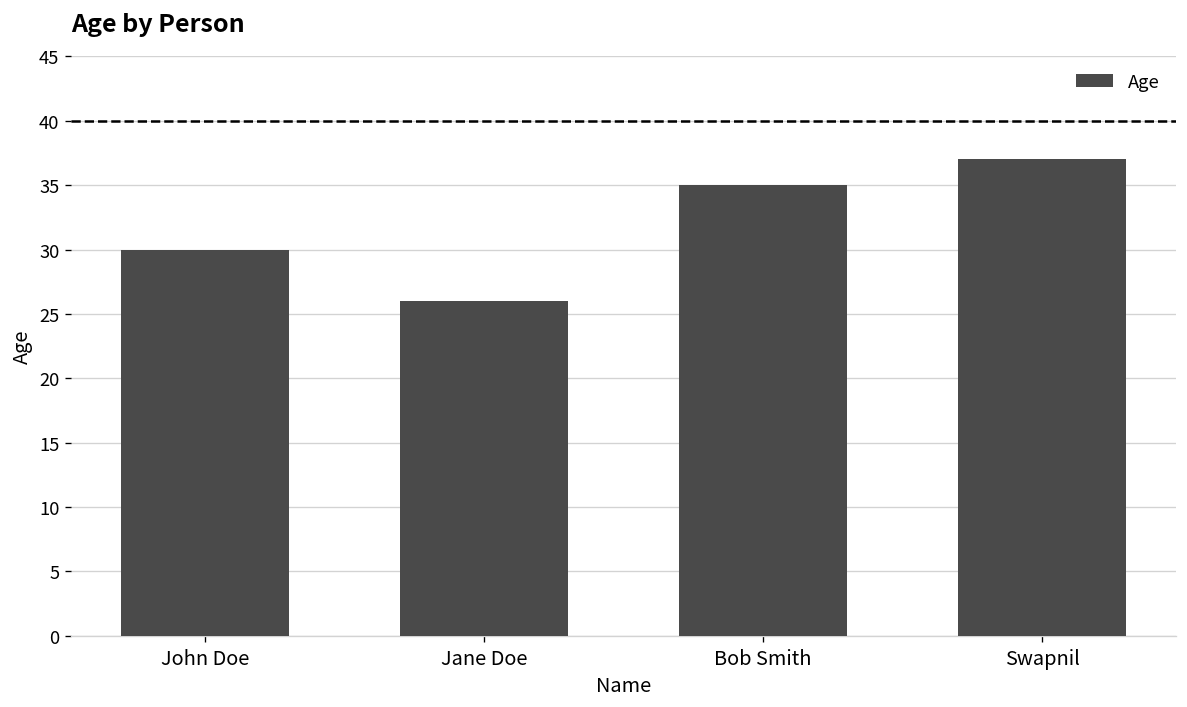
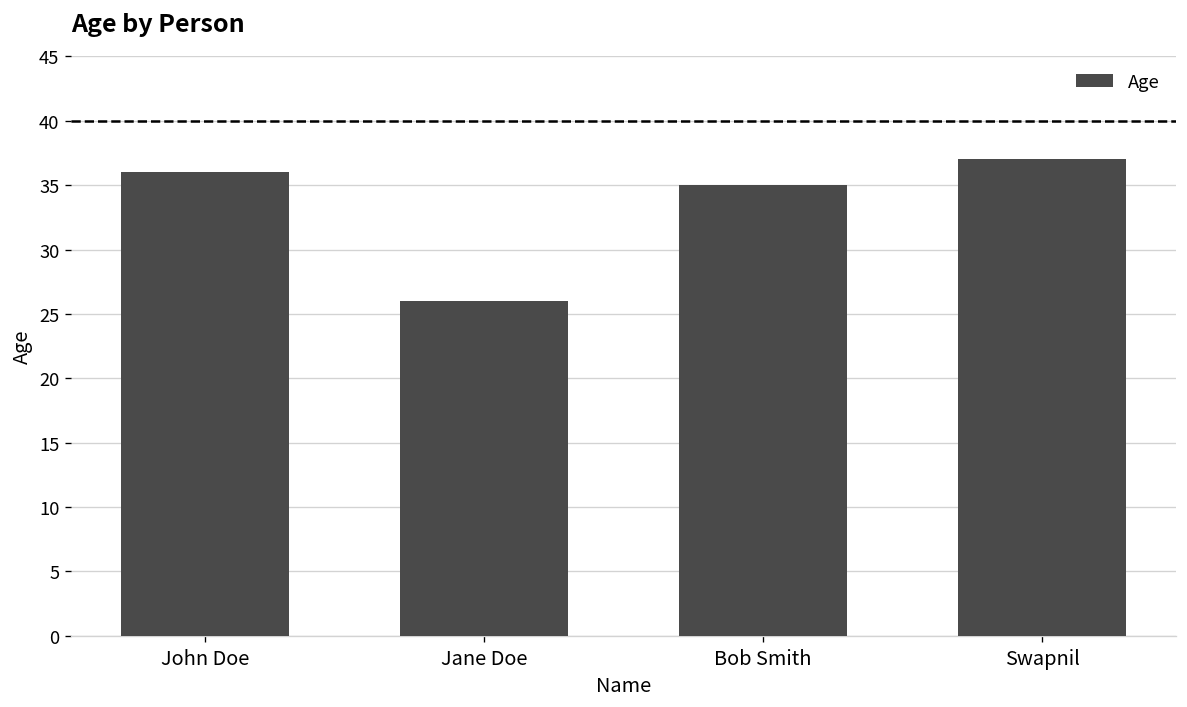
  {
-   "John Doe": 30,
+   "John Doe": 36,
    "Jane Doe": 26,
    "Bob Smith": 35,
    "Swapnil": 37
  }
